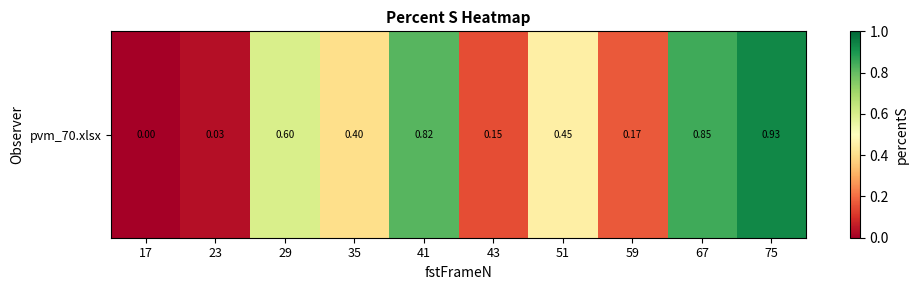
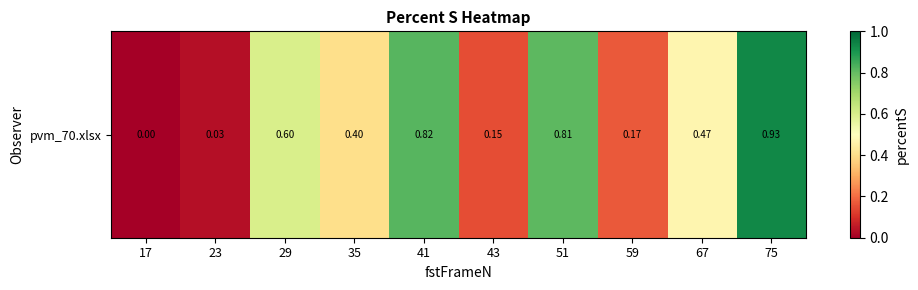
  {
    "pvm_70.xlsx": {
      "17": 0.00,
      "23": 0.03,
      "29": 0.60,
      "35": 0.40,
      "41": 0.82,
      "43": 0.15,
-     "51": 0.45,
+     "51": 0.81,
      "59": 0.17,
-     "67": 0.85,
+     "67": 0.47,
      "75": 0.93
    }
  }
